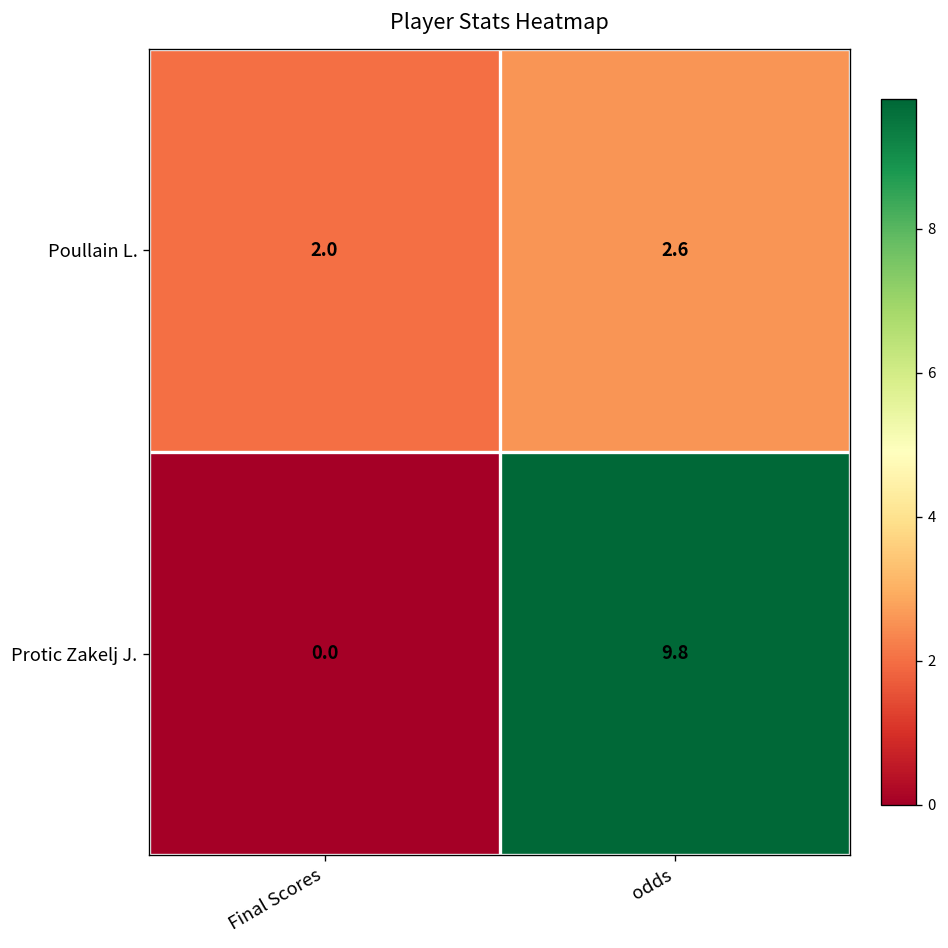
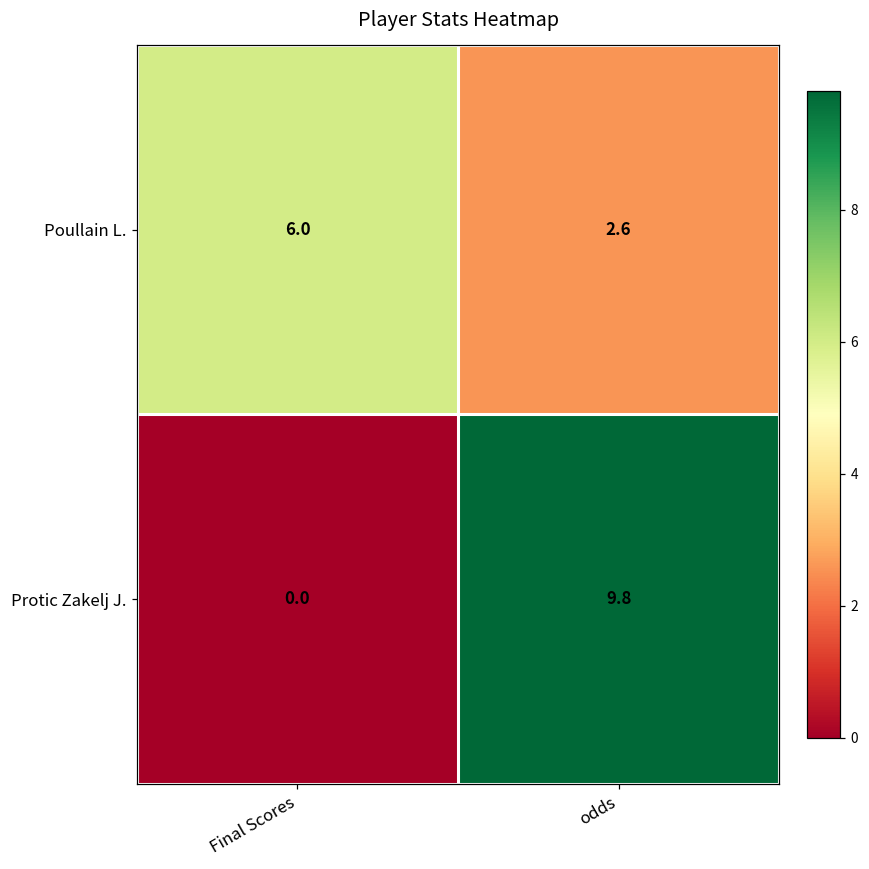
  {
    "Poullain L.": {
-     "Final Scores": 2.0,
+     "Final Scores": 6.0,
      "odds": 2.6
    },
    "Protic Zakelj J.": {
      "Final Scores": 0.0,
      "odds": 9.8
    }
  }
